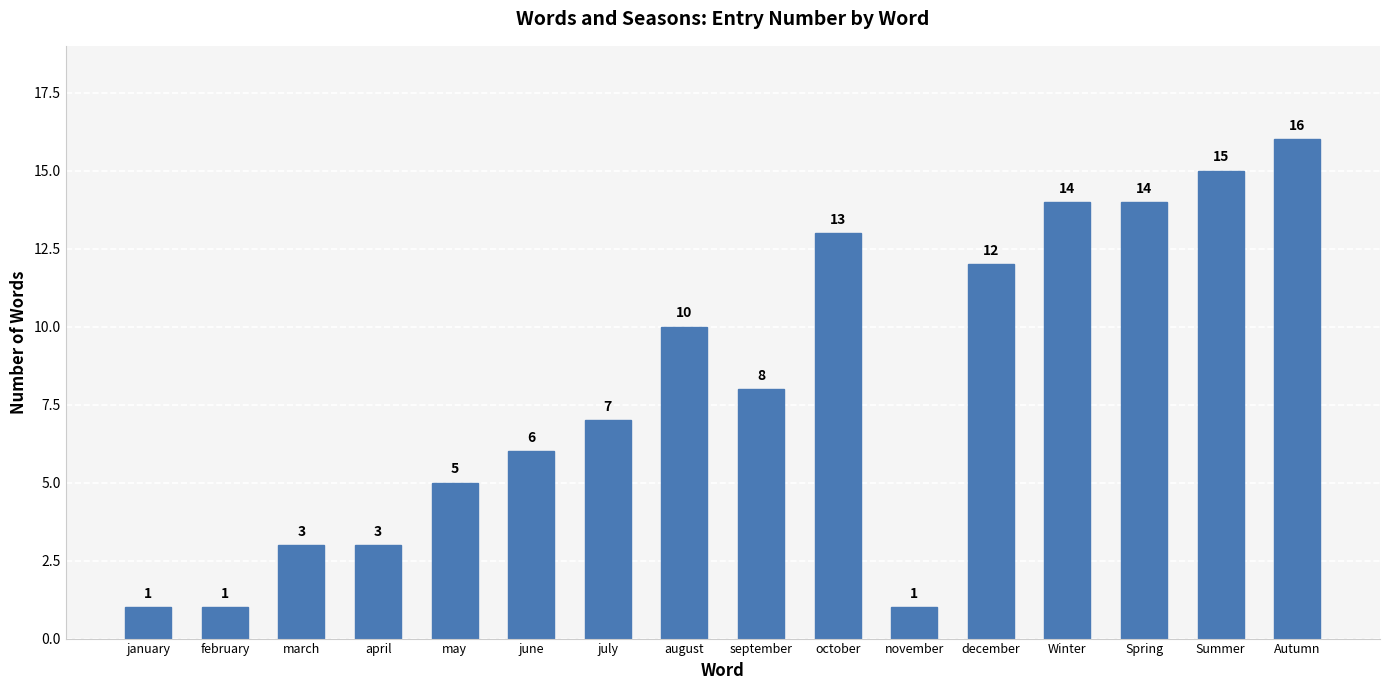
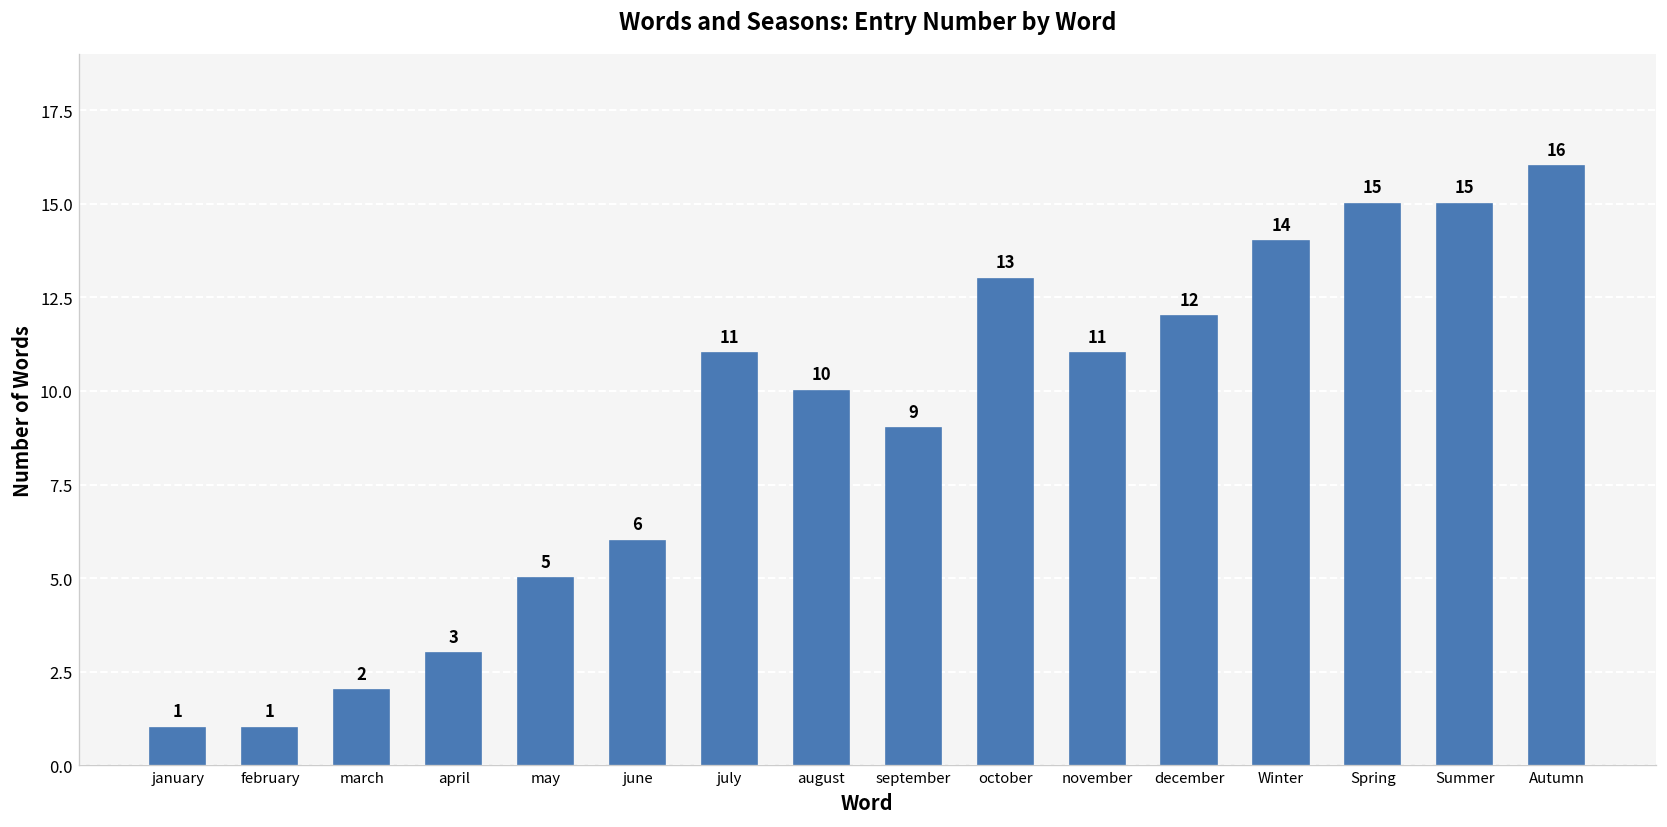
  {
    "january": 1,
    "february": 1,
-   "march": 3,
+   "march": 2,
    "april": 3,
    "may": 5,
    "june": 6,
-   "july": 7,
+   "july": 11,
    "august": 10,
-   "september": 8,
+   "september": 9,
    "october": 13,
-   "november": 1,
+   "november": 11,
    "december": 12,
    "Winter": 14,
-   "Spring": 14,
+   "Spring": 15,
    "Summer": 15,
    "Autumn": 16
  }
